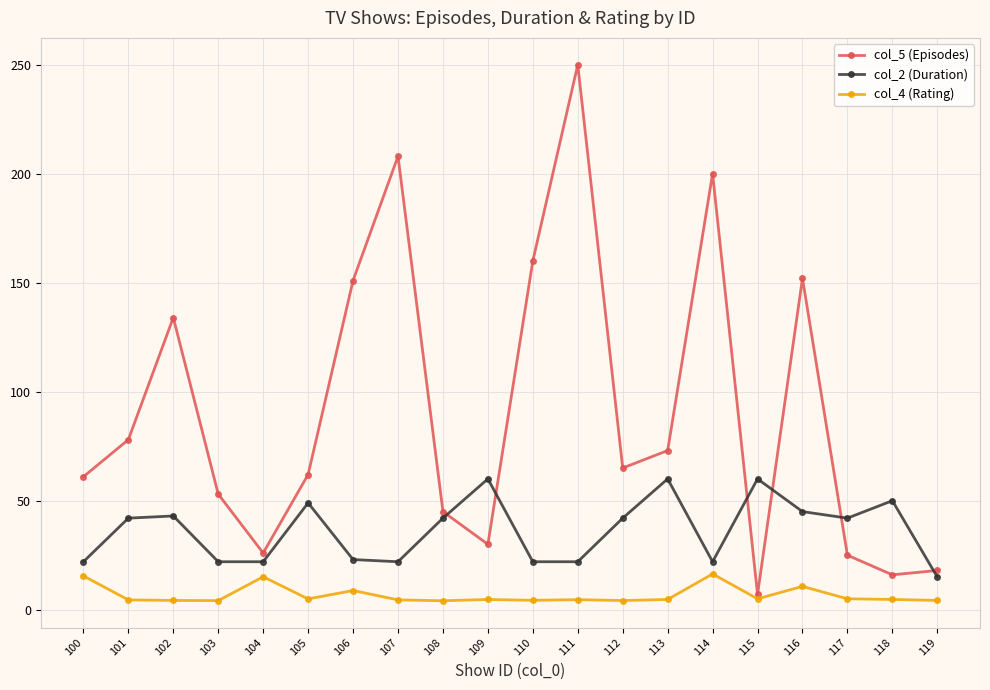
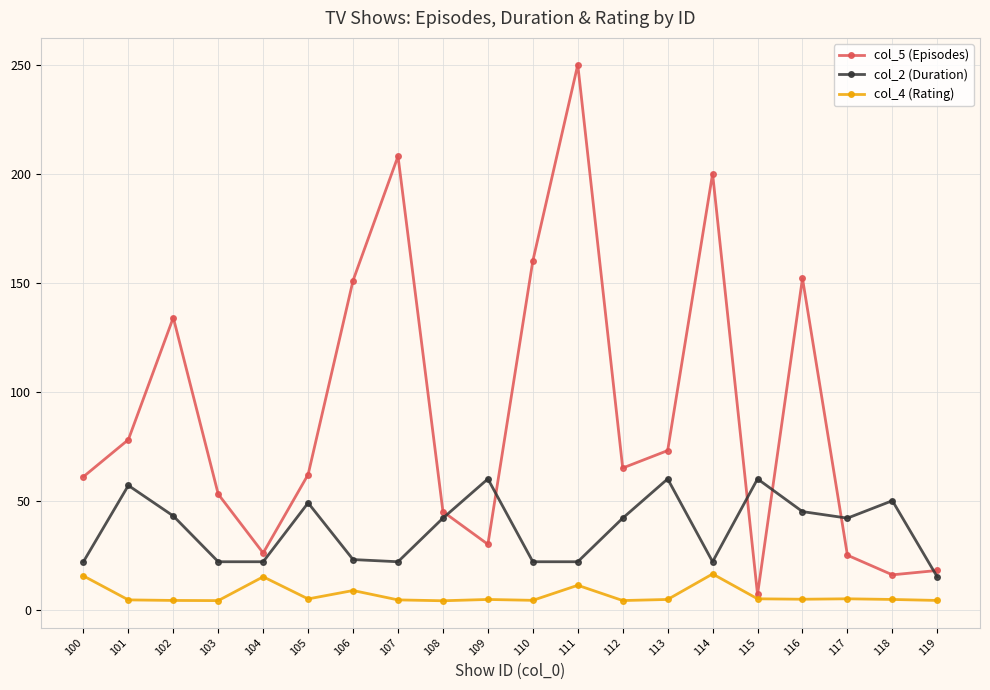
  {
    "col_5 (Episodes)": {
      "100": 61,
      "101": 78,
      "102": 134,
      "103": 53,
      "104": 26,
      "105": 62,
      "106": 151,
      "107": 208,
      "108": 45,
      "109": 30,
      "110": 160,
      "111": 250,
      "112": 65,
      "113": 73,
      "114": 200,
      "115": 7,
      "116": 152,
      "117": 25,
      "118": 16,
      "119": 18
    },
    "col_2 (Duration)": {
      "100": 22,
-     "101": 42,
+     "101": 57,
      "102": 43,
      "103": 22,
      "104": 22,
      "105": 49,
      "106": 23,
      "107": 22,
      "108": 42,
      "109": 60,
      "110": 22,
      "111": 22,
      "112": 42,
      "113": 60,
      "114": 22,
      "115": 60,
      "116": 45,
      "117": 42,
      "118": 50,
      "119": 15
    },
    "col_4 (Rating)": {
      "100": 16,
      "101": 5,
      "102": 4,
      "103": 4,
      "104": 15,
      "105": 5,
      "106": 9,
      "107": 5,
      "108": 4,
      "109": 5,
      "110": 4,
-     "111": 5,
+     "111": 11,
      "112": 4,
      "113": 5,
      "114": 16,
      "115": 5,
-     "116": 11,
+     "116": 5,
      "117": 5,
      "118": 5,
      "119": 4
    }
  }
